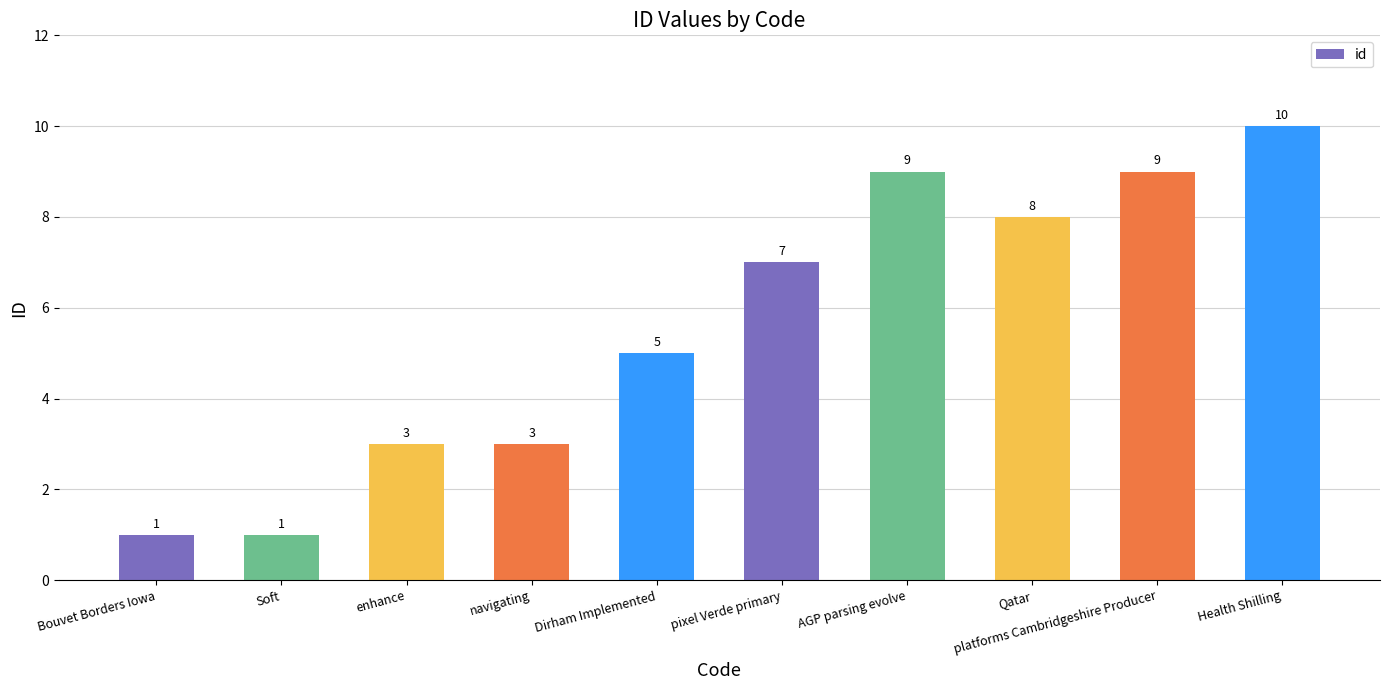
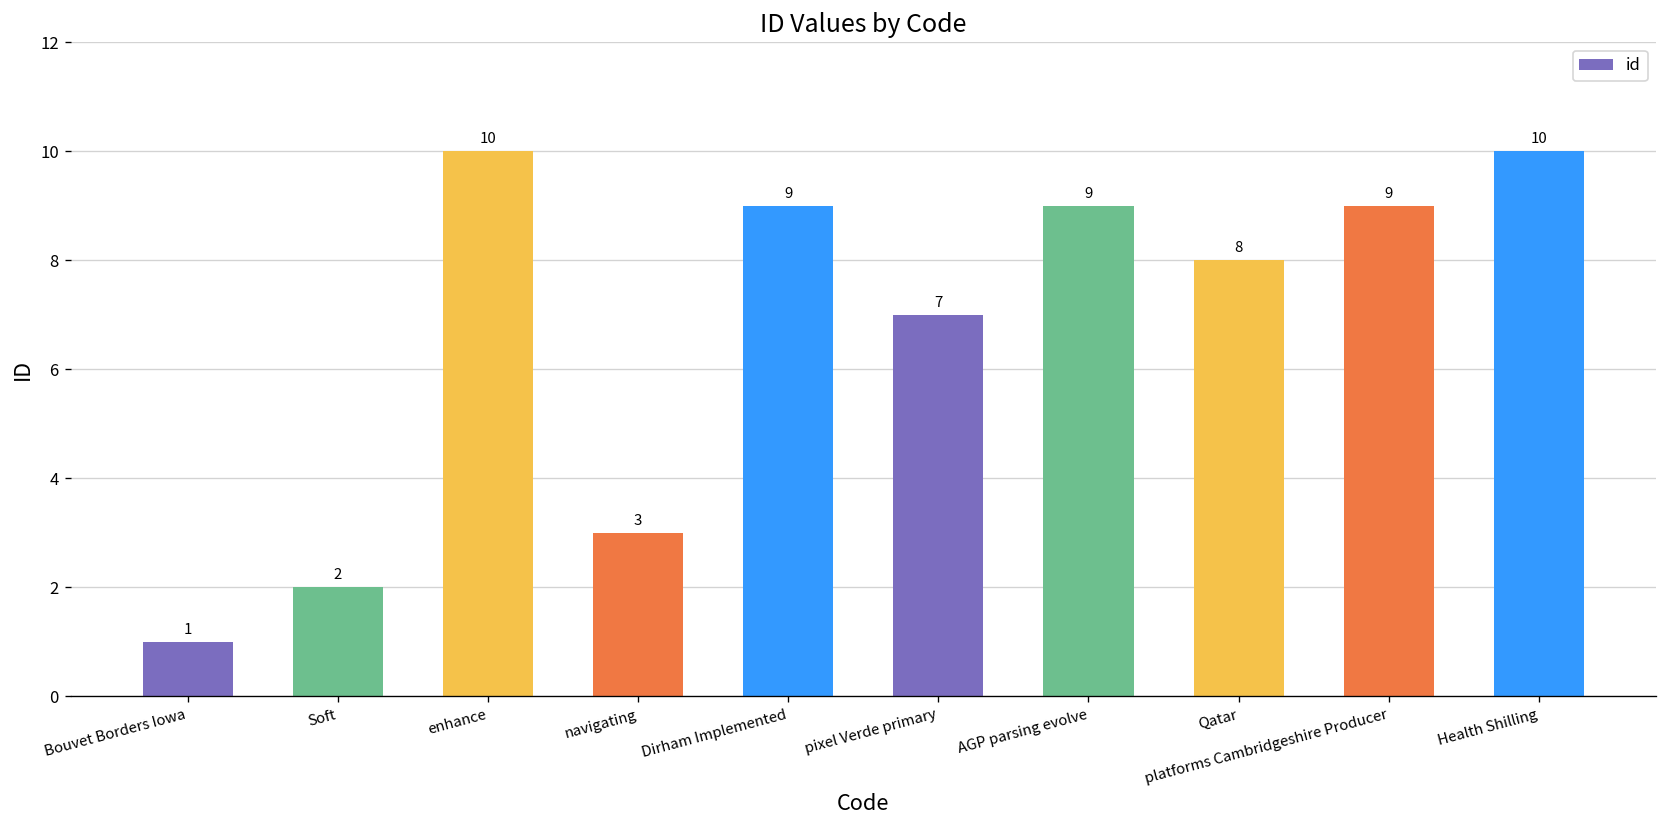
  {
    "Bouvet Borders Iowa": 1,
-   "Soft": 1,
-   "enhance": 3,
+   "Soft": 2,
+   "enhance": 10,
    "navigating": 3,
-   "Dirham Implemented": 5,
+   "Dirham Implemented": 9,
    "pixel Verde primary": 7,
    "AGP parsing evolve": 9,
    "Qatar": 8,
    "platforms Cambridgeshire Producer": 9,
    "Health Shilling": 10
  }
